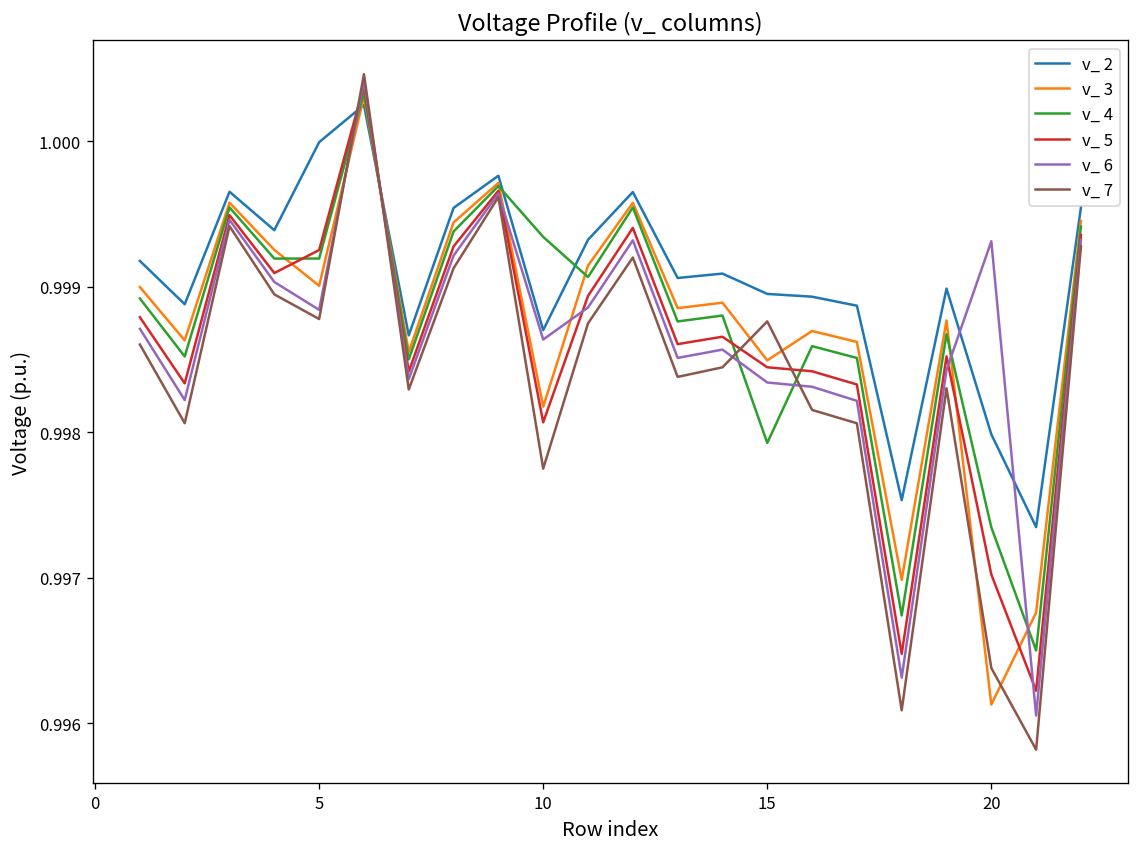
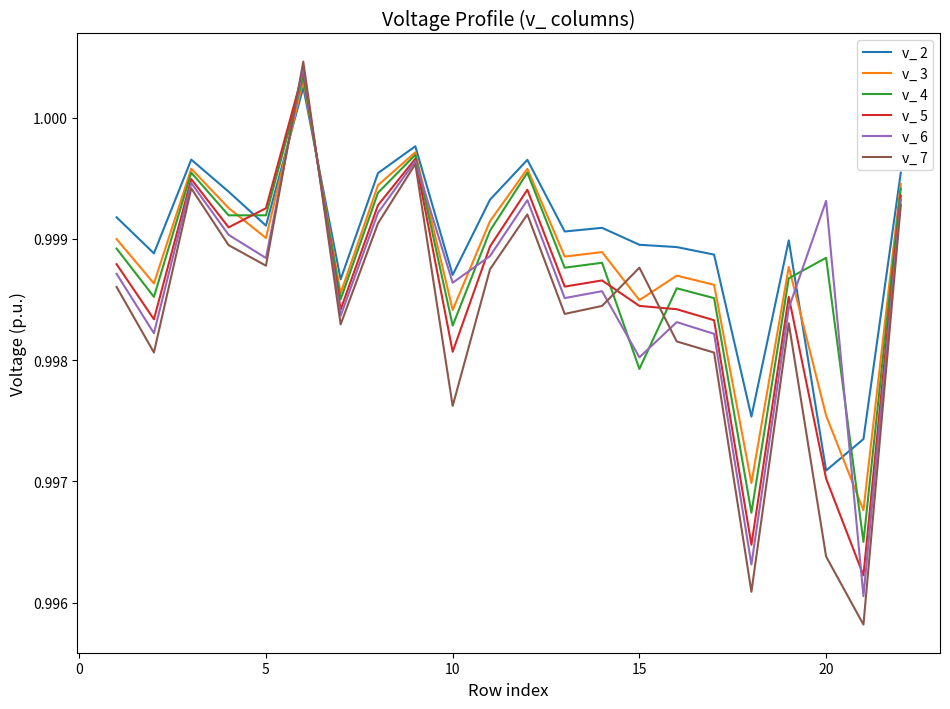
  {
    "v_ 2": {
-     "5": 0.99999,
+     "5": 0.99911,
      "10": 0.99870,
      "15": 0.99895,
-     "20": 0.99799
+     "20": 0.99709
    },
    "v_ 3": {
      "5": 0.99901,
-     "10": 0.99818,
+     "10": 0.99841,
      "15": 0.99849,
-     "20": 0.99613
+     "20": 0.99754
    },
    "v_ 4": {
      "5": 0.99919,
-     "10": 0.99934,
+     "10": 0.99828,
      "15": 0.99793,
-     "20": 0.99735
+     "20": 0.99884
    },
    "v_ 5": {
      "5": 0.99925,
      "10": 0.99807,
      "15": 0.99845,
      "20": 0.99702
    },
    "v_ 6": {
      "5": 0.99884,
      "10": 0.99864,
-     "15": 0.99834,
+     "15": 0.99802,
      "20": 0.99931
    },
    "v_ 7": {
      "5": 0.99878,
-     "10": 0.99775,
+     "10": 0.99762,
      "15": 0.99876,
      "20": 0.99638
    }
  }
